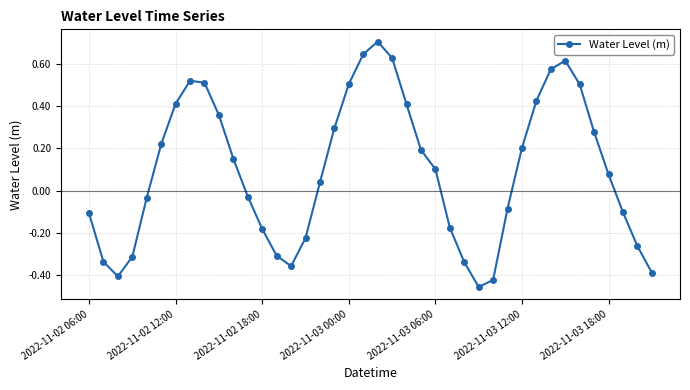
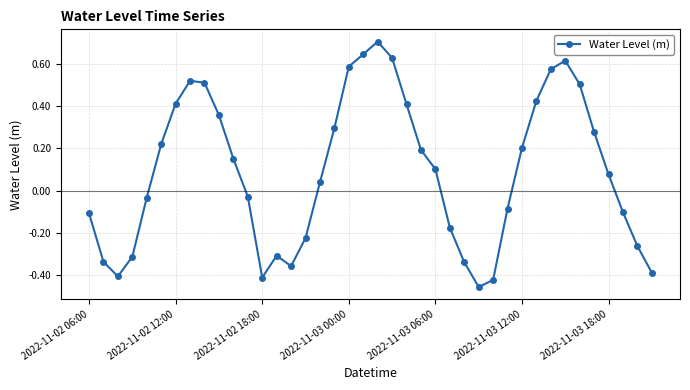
  {
    "2022-11-02 06:00": -0.11,
    "2022-11-02 12:00": 0.41,
-   "2022-11-02 18:00": -0.18,
-   "2022-11-03 00:00": 0.50,
+   "2022-11-02 18:00": -0.41,
+   "2022-11-03 00:00": 0.59,
    "2022-11-03 06:00": 0.10,
    "2022-11-03 12:00": 0.20,
    "2022-11-03 18:00": 0.08
  }
